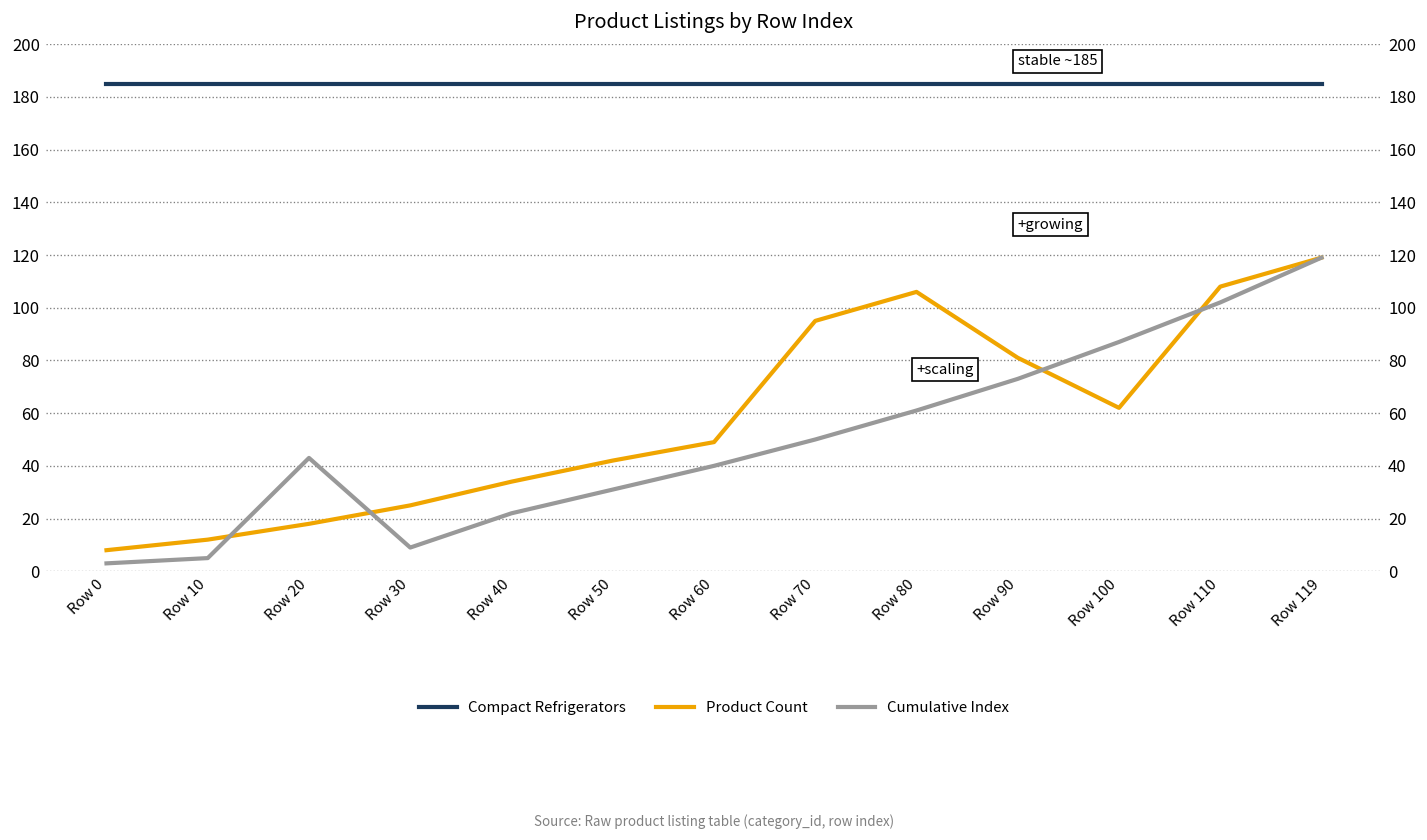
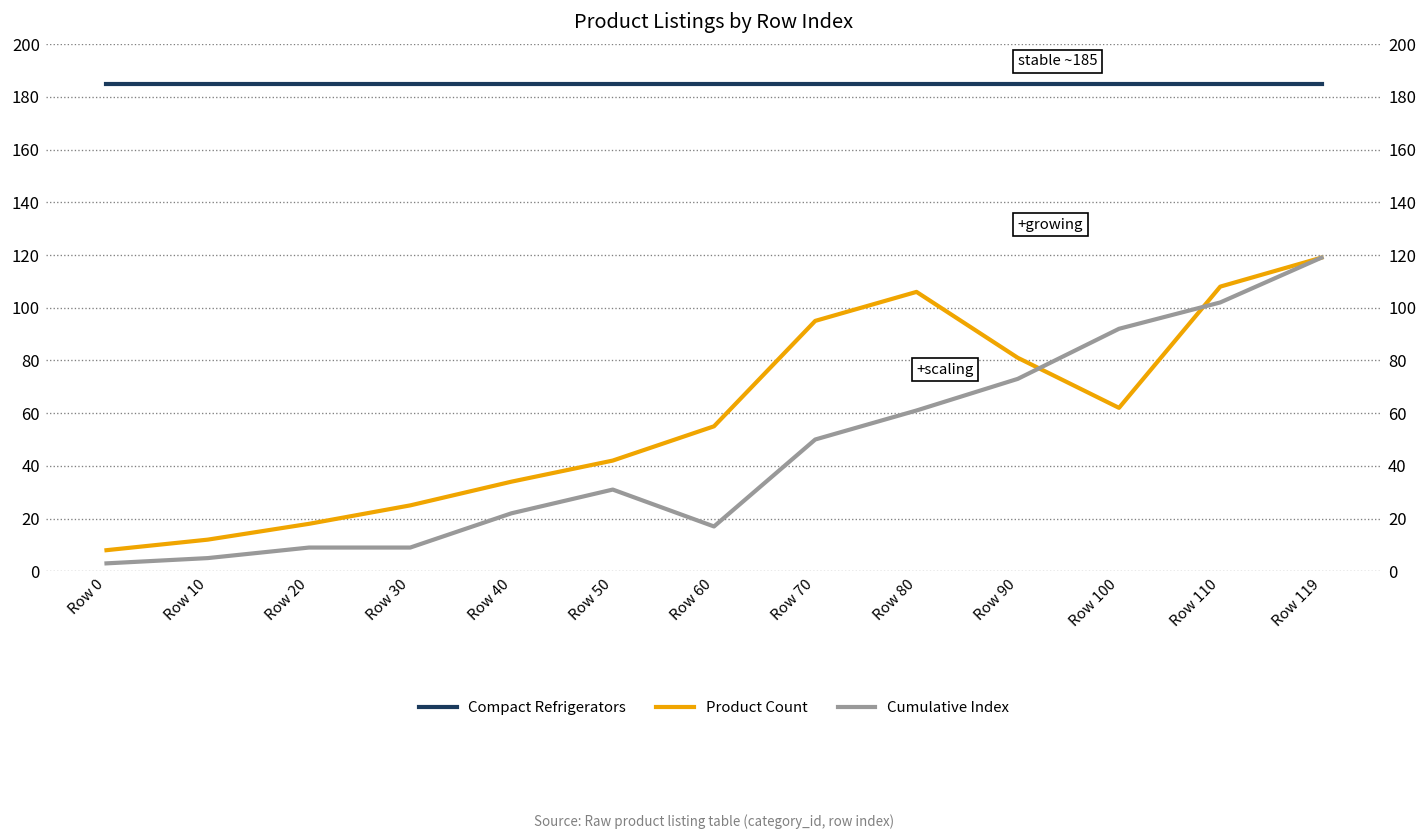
  {
    "Compact Refrigerators": {
      "Row 0": 185,
      "Row 10": 185,
      "Row 20": 185,
      "Row 30": 185,
      "Row 40": 185,
      "Row 50": 185,
      "Row 60": 185,
      "Row 70": 185,
      "Row 80": 185,
      "Row 100": 185,
      "Row 110": 185,
      "Row 119": 185
    },
    "Product Count": {
      "Row 0": 8,
      "Row 10": 12,
      "Row 20": 18,
      "Row 30": 25,
      "Row 40": 34,
      "Row 50": 42,
-     "Row 60": 49,
+     "Row 60": 55,
      "Row 70": 95,
      "Row 80": 106,
      "Row 90": 81,
      "Row 100": 62,
      "Row 110": 108
    },
    "Cumulative Index": {
      "Row 0": 3,
      "Row 10": 5,
-     "Row 20": 43,
+     "Row 20": 9,
      "Row 30": 9,
      "Row 40": 22,
      "Row 50": 31,
-     "Row 60": 40,
+     "Row 60": 17,
      "Row 70": 50,
      "Row 80": 61,
      "Row 90": 73,
-     "Row 100": 87,
+     "Row 100": 92,
      "Row 110": 102
    }
  }
